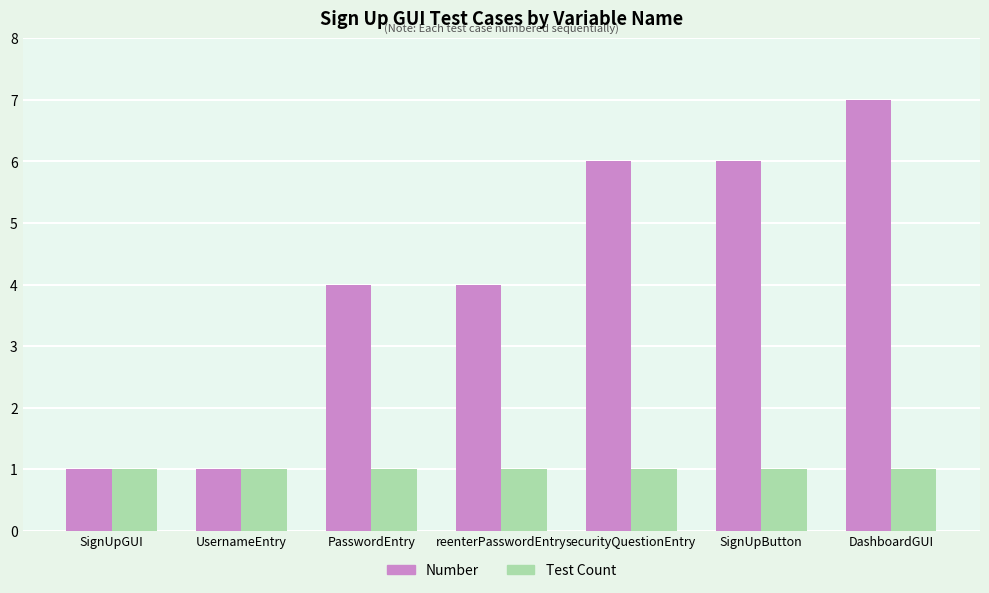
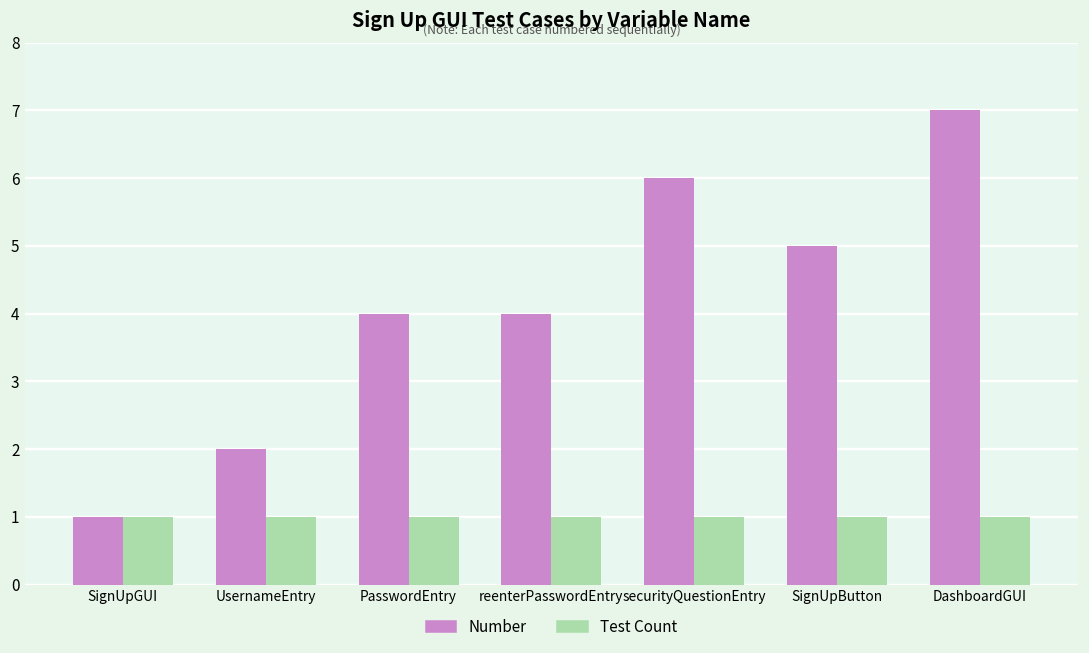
  {
    "Number": {
      "SignUpGUI": 1,
-     "UsernameEntry": 1,
+     "UsernameEntry": 2,
      "PasswordEntry": 4,
      "reenterPasswordEntry": 4,
      "securityQuestionEntry": 6,
-     "SignUpButton": 6,
+     "SignUpButton": 5,
      "DashboardGUI": 7
    },
    "Test Count": {
      "SignUpGUI": 1,
      "UsernameEntry": 1,
      "PasswordEntry": 1,
      "reenterPasswordEntry": 1,
      "securityQuestionEntry": 1,
      "SignUpButton": 1,
      "DashboardGUI": 1
    }
  }
